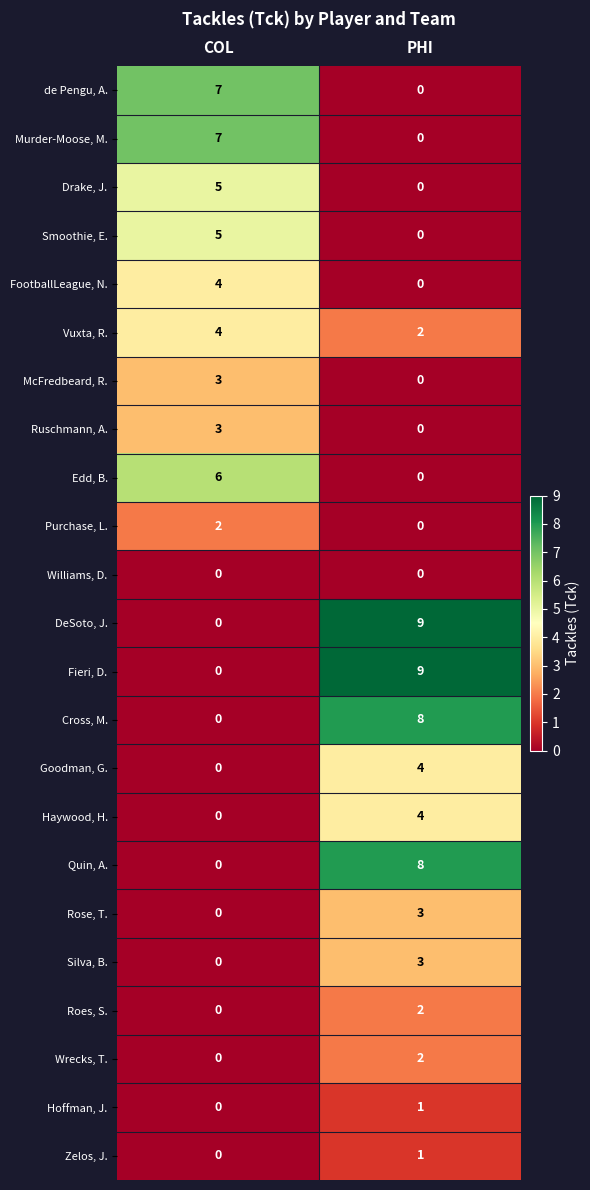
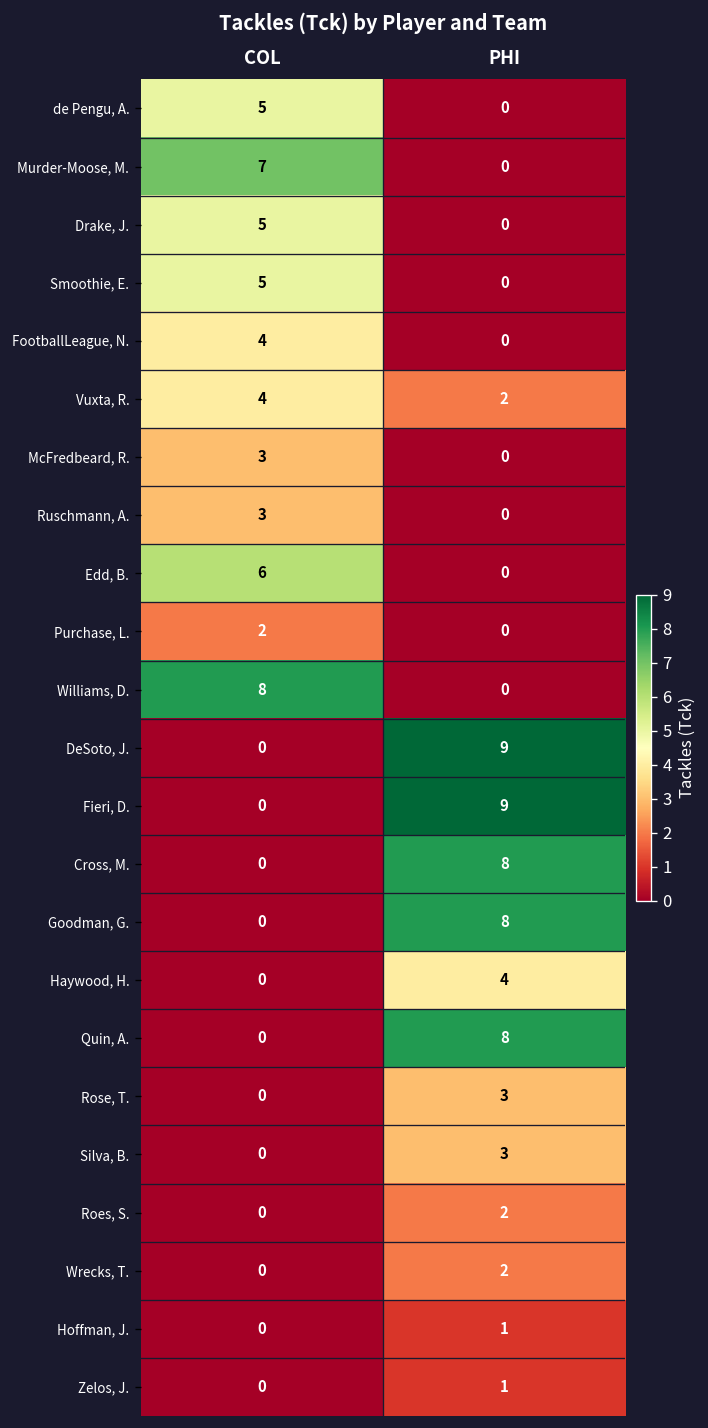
  {
    "de Pengu, A.": {
-     "COL": 7,
+     "COL": 5,
      "PHI": 0
    },
    "Murder-Moose, M.": {
      "COL": 7,
      "PHI": 0
    },
    "Drake, J.": {
      "COL": 5,
      "PHI": 0
    },
    "Smoothie, E.": {
      "COL": 5,
      "PHI": 0
    },
    "FootballLeague, N.": {
      "COL": 4,
      "PHI": 0
    },
    "Vuxta, R.": {
      "COL": 4,
      "PHI": 2
    },
    "McFredbeard, R.": {
      "COL": 3,
      "PHI": 0
    },
    "Ruschmann, A.": {
      "COL": 3,
      "PHI": 0
    },
    "Edd, B.": {
      "COL": 6,
      "PHI": 0
    },
    "Purchase, L.": {
      "COL": 2,
      "PHI": 0
    },
    "Williams, D.": {
-     "COL": 0,
+     "COL": 8,
      "PHI": 0
    },
    "DeSoto, J.": {
      "COL": 0,
      "PHI": 9
    },
    "Fieri, D.": {
      "COL": 0,
      "PHI": 9
    },
    "Cross, M.": {
      "COL": 0,
      "PHI": 8
    },
    "Goodman, G.": {
      "COL": 0,
-     "PHI": 4
+     "PHI": 8
    },
    "Haywood, H.": {
      "COL": 0,
      "PHI": 4
    },
    "Quin, A.": {
      "COL": 0,
      "PHI": 8
    },
    "Rose, T.": {
      "COL": 0,
      "PHI": 3
    },
    "Silva, B.": {
      "COL": 0,
      "PHI": 3
    },
    "Roes, S.": {
      "COL": 0,
      "PHI": 2
    },
    "Wrecks, T.": {
      "COL": 0,
      "PHI": 2
    },
    "Hoffman, J.": {
      "COL": 0,
      "PHI": 1
    },
    "Zelos, J.": {
      "COL": 0,
      "PHI": 1
    }
  }
